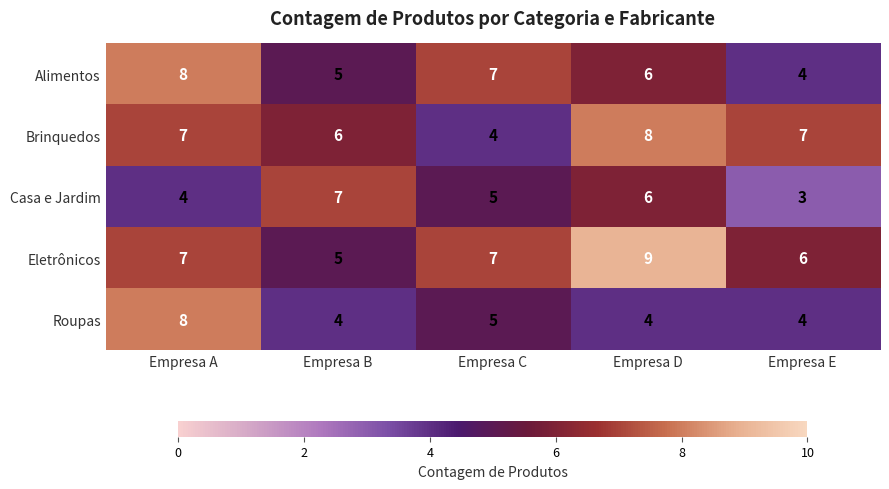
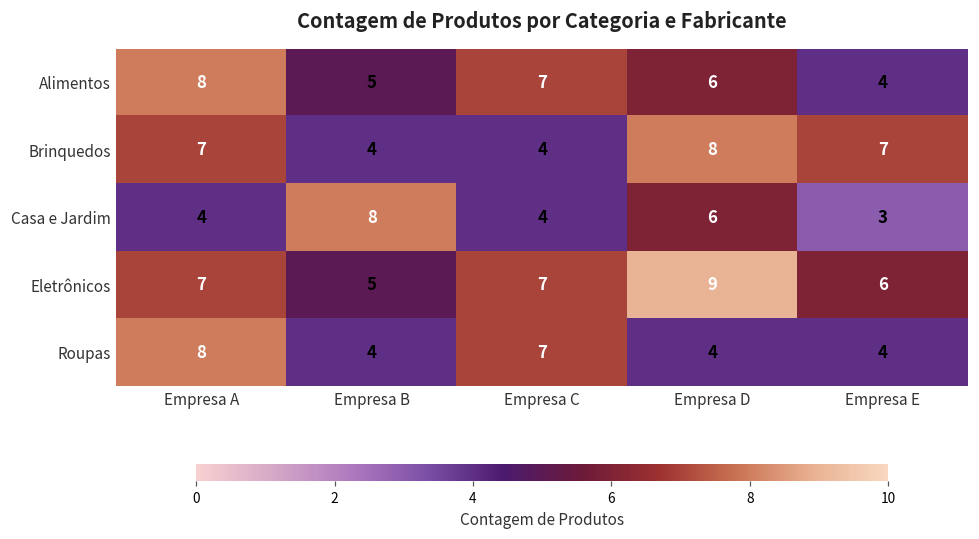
  {
    "Alimentos": {
      "Empresa A": 8,
      "Empresa B": 5,
      "Empresa C": 7,
      "Empresa D": 6,
      "Empresa E": 4
    },
    "Brinquedos": {
      "Empresa A": 7,
-     "Empresa B": 6,
+     "Empresa B": 4,
      "Empresa C": 4,
      "Empresa D": 8,
      "Empresa E": 7
    },
    "Casa e Jardim": {
      "Empresa A": 4,
-     "Empresa B": 7,
-     "Empresa C": 5,
+     "Empresa B": 8,
+     "Empresa C": 4,
      "Empresa D": 6,
      "Empresa E": 3
    },
    "Eletrônicos": {
      "Empresa A": 7,
      "Empresa B": 5,
      "Empresa C": 7,
      "Empresa D": 9,
      "Empresa E": 6
    },
    "Roupas": {
      "Empresa A": 8,
      "Empresa B": 4,
-     "Empresa C": 5,
+     "Empresa C": 7,
      "Empresa D": 4,
      "Empresa E": 4
    }
  }
